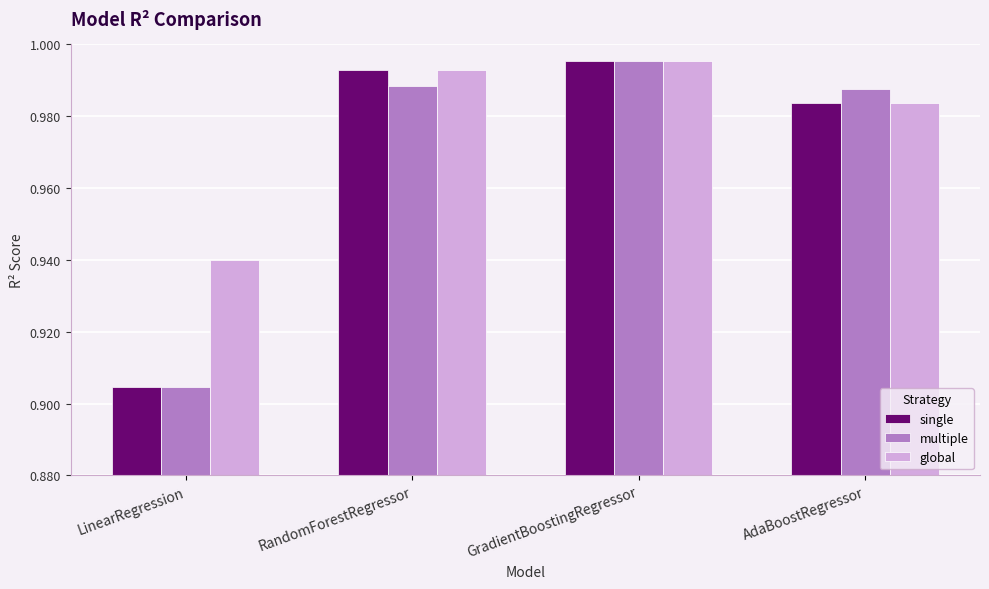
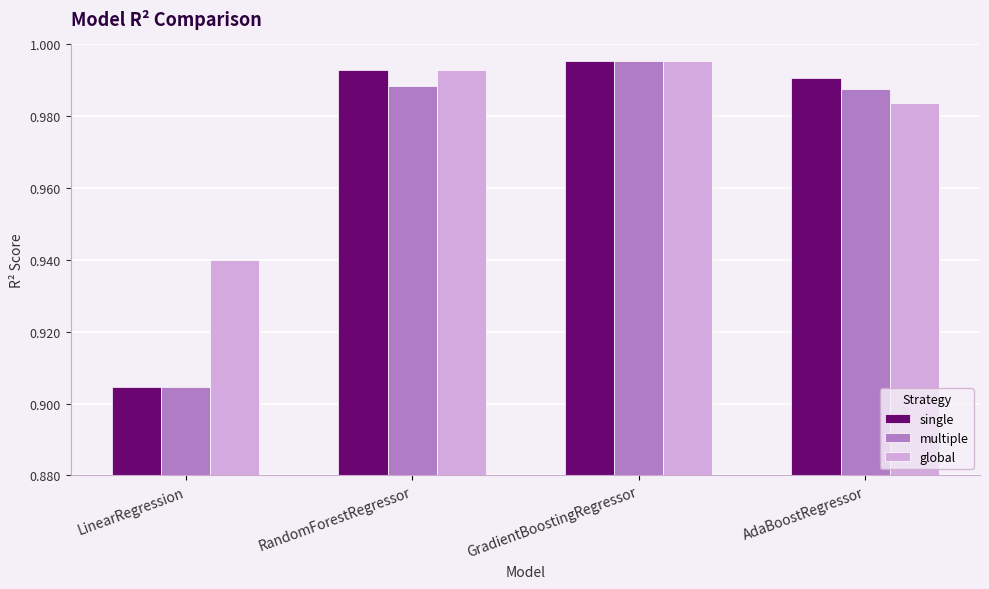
  {
    "single": {
      "LinearRegression": 0.905,
      "RandomForestRegressor": 0.993,
      "GradientBoostingRegressor": 0.995,
-     "AdaBoostRegressor": 0.984
+     "AdaBoostRegressor": 0.991
    },
    "multiple": {
      "LinearRegression": 0.905,
      "RandomForestRegressor": 0.988,
      "GradientBoostingRegressor": 0.995,
      "AdaBoostRegressor": 0.988
    },
    "global": {
      "LinearRegression": 0.940,
      "RandomForestRegressor": 0.993,
      "GradientBoostingRegressor": 0.995,
      "AdaBoostRegressor": 0.984
    }
  }
